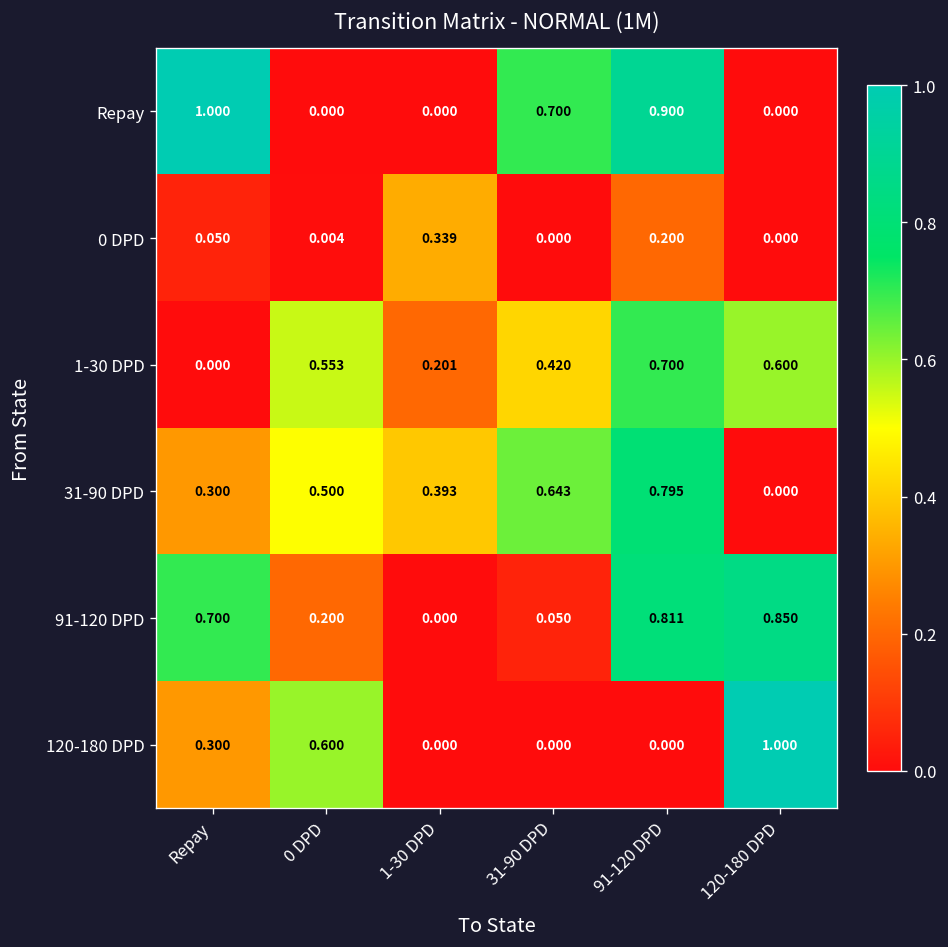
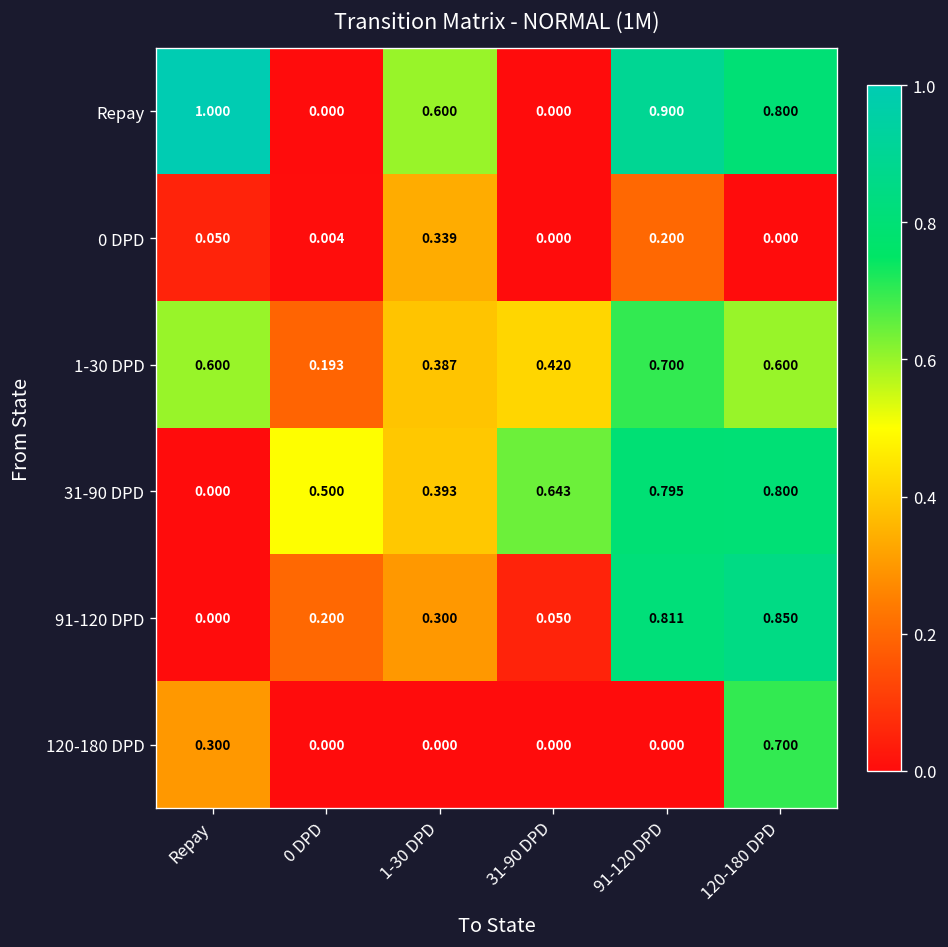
  {
    "Repay": {
      "Repay": 1.000,
      "0 DPD": 0.000,
-     "1-30 DPD": 0.000,
-     "31-90 DPD": 0.700,
+     "1-30 DPD": 0.600,
+     "31-90 DPD": 0.000,
      "91-120 DPD": 0.900,
-     "120-180 DPD": 0.000
+     "120-180 DPD": 0.800
    },
    "0 DPD": {
      "Repay": 0.050,
      "0 DPD": 0.004,
      "1-30 DPD": 0.339,
      "31-90 DPD": 0.000,
      "91-120 DPD": 0.200,
      "120-180 DPD": 0.000
    },
    "1-30 DPD": {
-     "Repay": 0.000,
-     "0 DPD": 0.553,
-     "1-30 DPD": 0.201,
+     "Repay": 0.600,
+     "0 DPD": 0.193,
+     "1-30 DPD": 0.387,
      "31-90 DPD": 0.420,
      "91-120 DPD": 0.700,
      "120-180 DPD": 0.600
    },
    "31-90 DPD": {
-     "Repay": 0.300,
+     "Repay": 0.000,
      "0 DPD": 0.500,
      "1-30 DPD": 0.393,
      "31-90 DPD": 0.643,
      "91-120 DPD": 0.795,
-     "120-180 DPD": 0.000
+     "120-180 DPD": 0.800
    },
    "91-120 DPD": {
-     "Repay": 0.700,
+     "Repay": 0.000,
      "0 DPD": 0.200,
-     "1-30 DPD": 0.000,
+     "1-30 DPD": 0.300,
      "31-90 DPD": 0.050,
      "91-120 DPD": 0.811,
      "120-180 DPD": 0.850
    },
    "120-180 DPD": {
      "Repay": 0.300,
-     "0 DPD": 0.600,
+     "0 DPD": 0.000,
      "1-30 DPD": 0.000,
      "31-90 DPD": 0.000,
      "91-120 DPD": 0.000,
-     "120-180 DPD": 1.000
+     "120-180 DPD": 0.700
    }
  }
